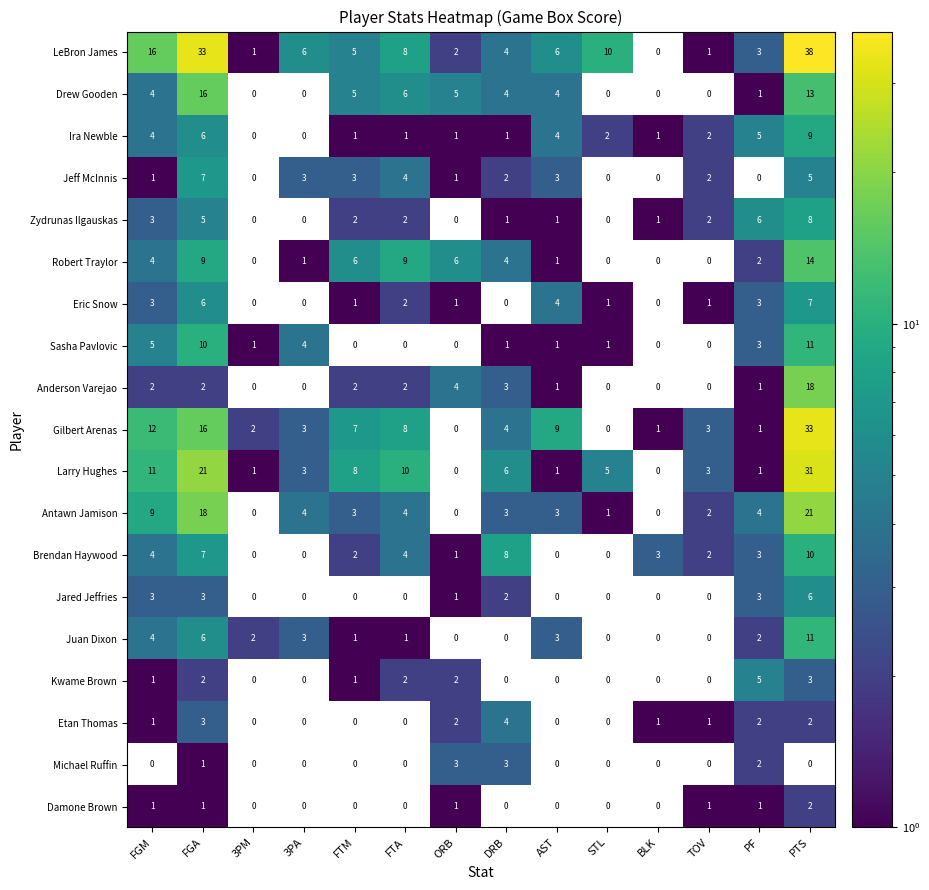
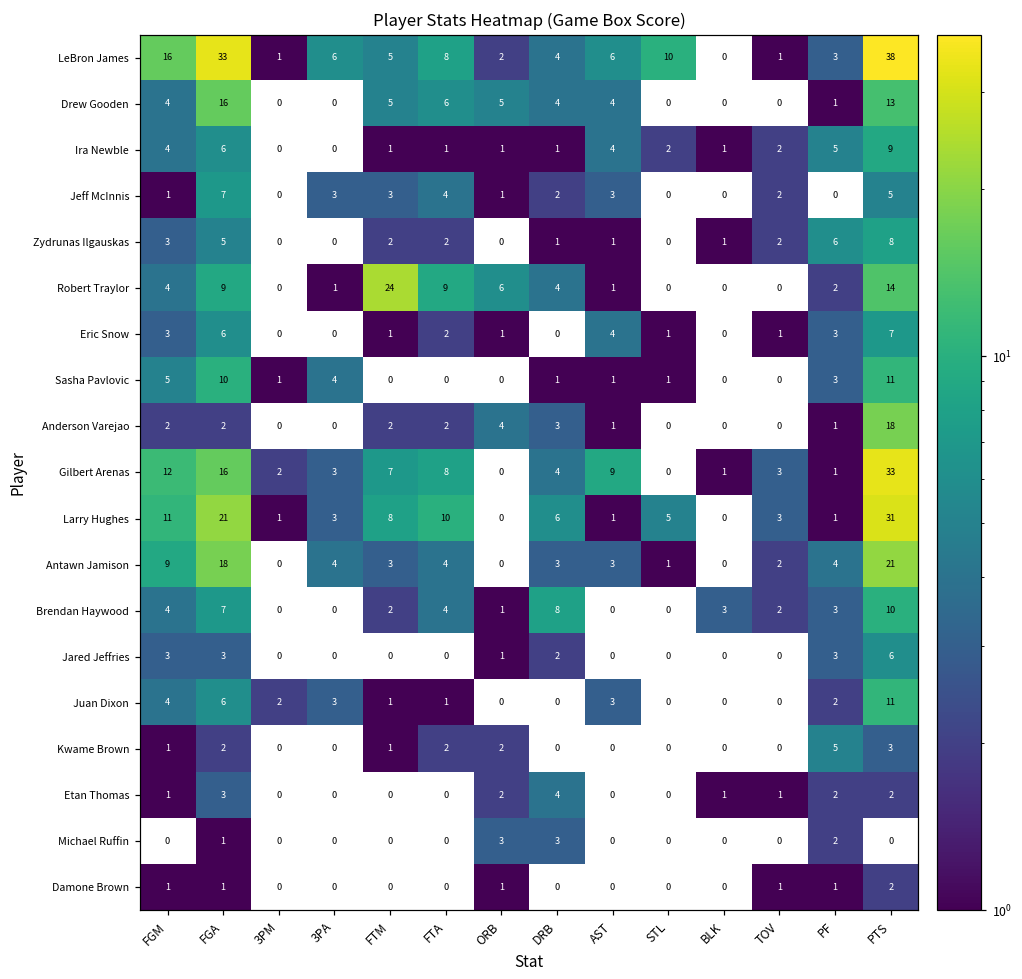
  {
    "Robert Traylor": {
      "FGM": 4,
      "FGA": 9,
      "3PM": 0,
      "3PA": 1,
-     "FTM": 6,
+     "FTM": 24,
      "FTA": 9,
      "ORB": 6,
      "DRB": 4,
      "AST": 1,
      "STL": 0,
      "BLK": 0,
      "TOV": 0,
      "PF": 2,
      "PTS": 14
    }
  }
